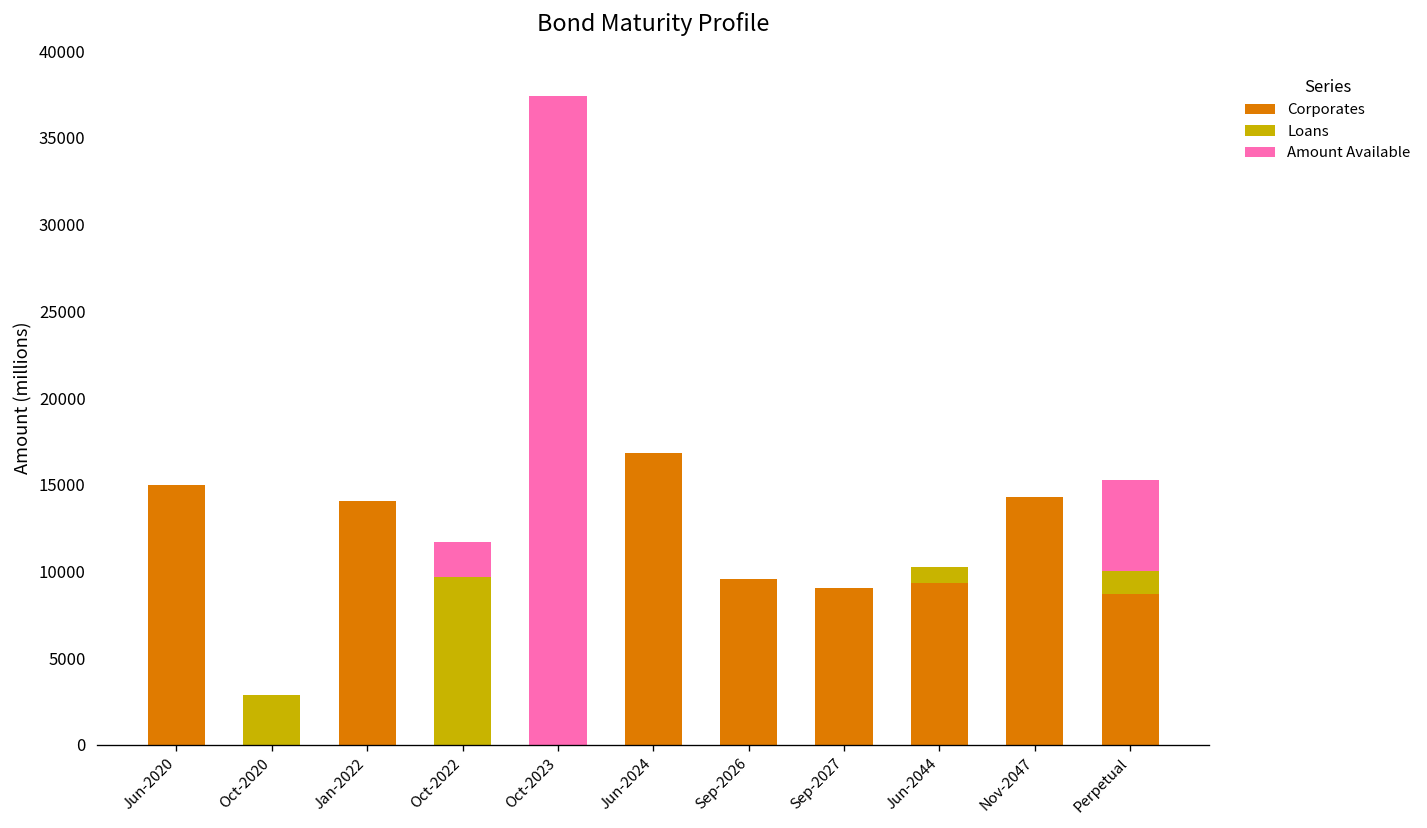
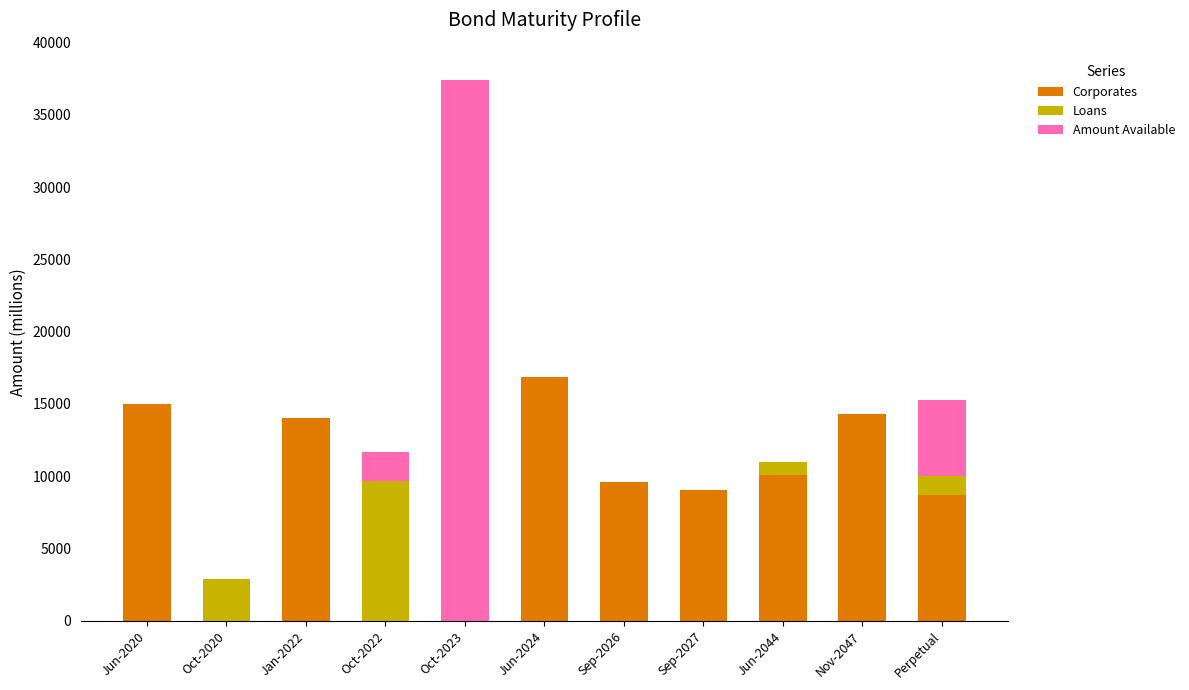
  {
    "Corporates": {
      "Jun-2020": 15000,
      "Oct-2020": 0,
      "Jan-2022": 14000,
      "Oct-2022": 0,
      "Oct-2023": 0,
      "Jun-2024": 16900,
      "Sep-2026": 9600,
      "Sep-2027": 9000,
-     "Jun-2044": 9400,
+     "Jun-2044": 10100,
      "Nov-2047": 14300,
      "Perpetual": 8700
    },
    "Loans": {
      "Jun-2020": 0,
      "Oct-2020": 2900,
      "Jan-2022": 0,
      "Oct-2022": 9700,
      "Oct-2023": 0,
      "Jun-2024": 0,
      "Sep-2026": 0,
      "Sep-2027": 0,
      "Jun-2044": 900,
      "Nov-2047": 0,
      "Perpetual": 1300
    },
    "Amount Available": {
      "Jun-2020": 0,
      "Oct-2020": 0,
      "Jan-2022": 0,
      "Oct-2022": 2000,
      "Oct-2023": 37400,
      "Jun-2024": 0,
      "Sep-2026": 0,
      "Sep-2027": 0,
      "Jun-2044": 0,
      "Nov-2047": 0,
      "Perpetual": 5200
    }
  }
